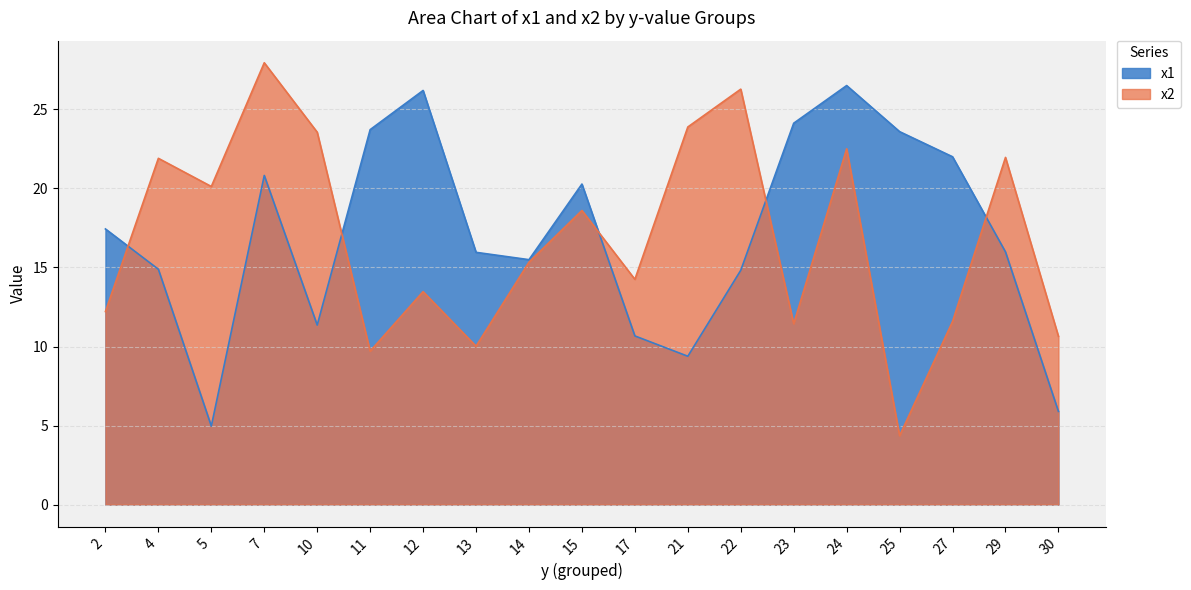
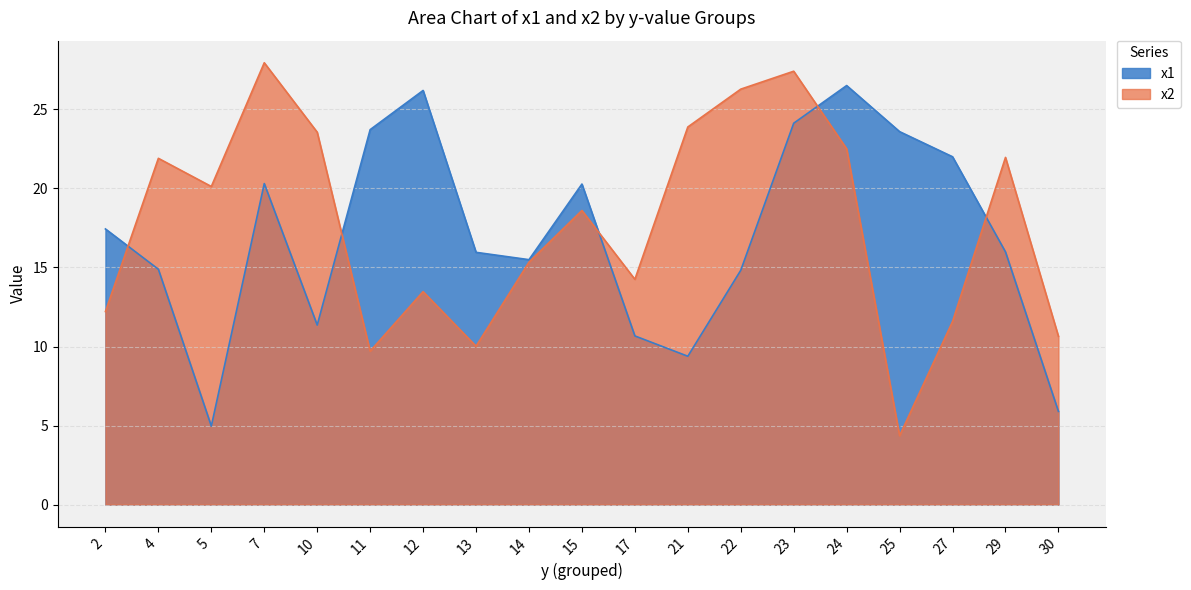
  {
    "x1": {
      "2": 17.4,
      "4": 14.9,
      "5": 5.0,
-     "7": 20.8,
+     "7": 20.3,
      "10": 11.4,
      "11": 23.7,
      "12": 26.2,
      "13": 16.0,
      "15": 20.3,
      "17": 10.7,
      "21": 9.4,
      "22": 14.8,
      "23": 24.1,
      "24": 26.5,
      "25": 23.6,
      "27": 22.0,
      "29": 16.0,
      "30": 5.9
    },
    "x2": {
      "2": 12.2,
      "4": 21.9,
      "5": 20.1,
      "7": 28.0,
      "10": 23.6,
      "11": 9.7,
      "12": 13.5,
      "13": 10.0,
      "15": 18.6,
      "17": 14.3,
      "21": 23.9,
      "22": 26.3,
-     "23": 11.4,
+     "23": 27.4,
      "24": 22.5,
      "25": 4.4,
      "27": 11.6,
      "29": 22.0,
      "30": 10.6
    }
  }
